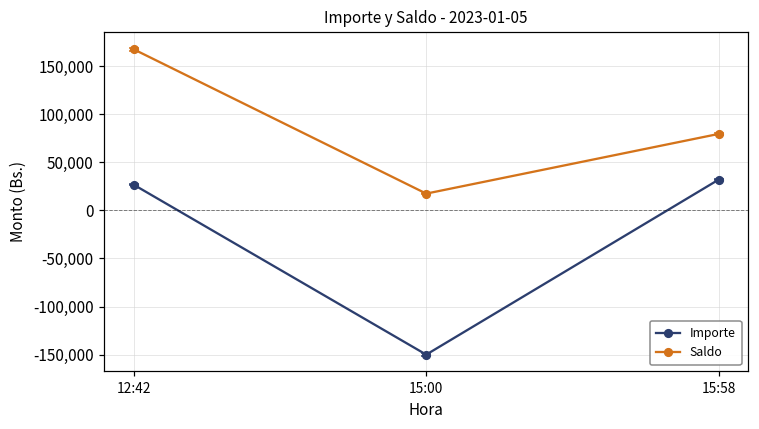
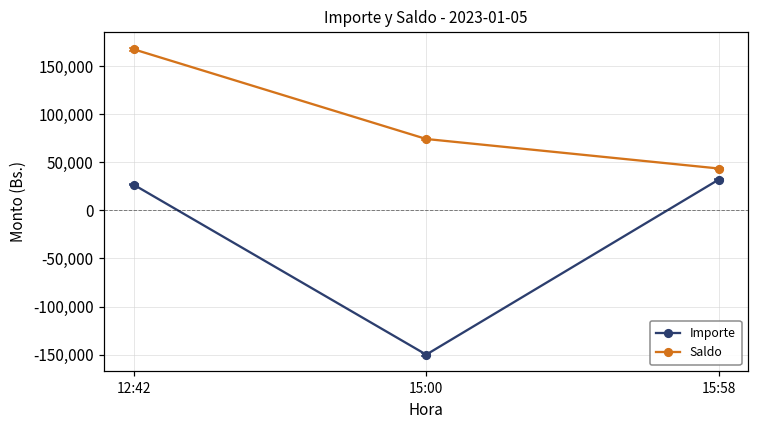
  {
    "Saldo": {
-     "15:00": "20,000",
-     "15:58": "80,000"
+     "15:00": "70,000",
+     "15:58": "40,000"
    }
  }
